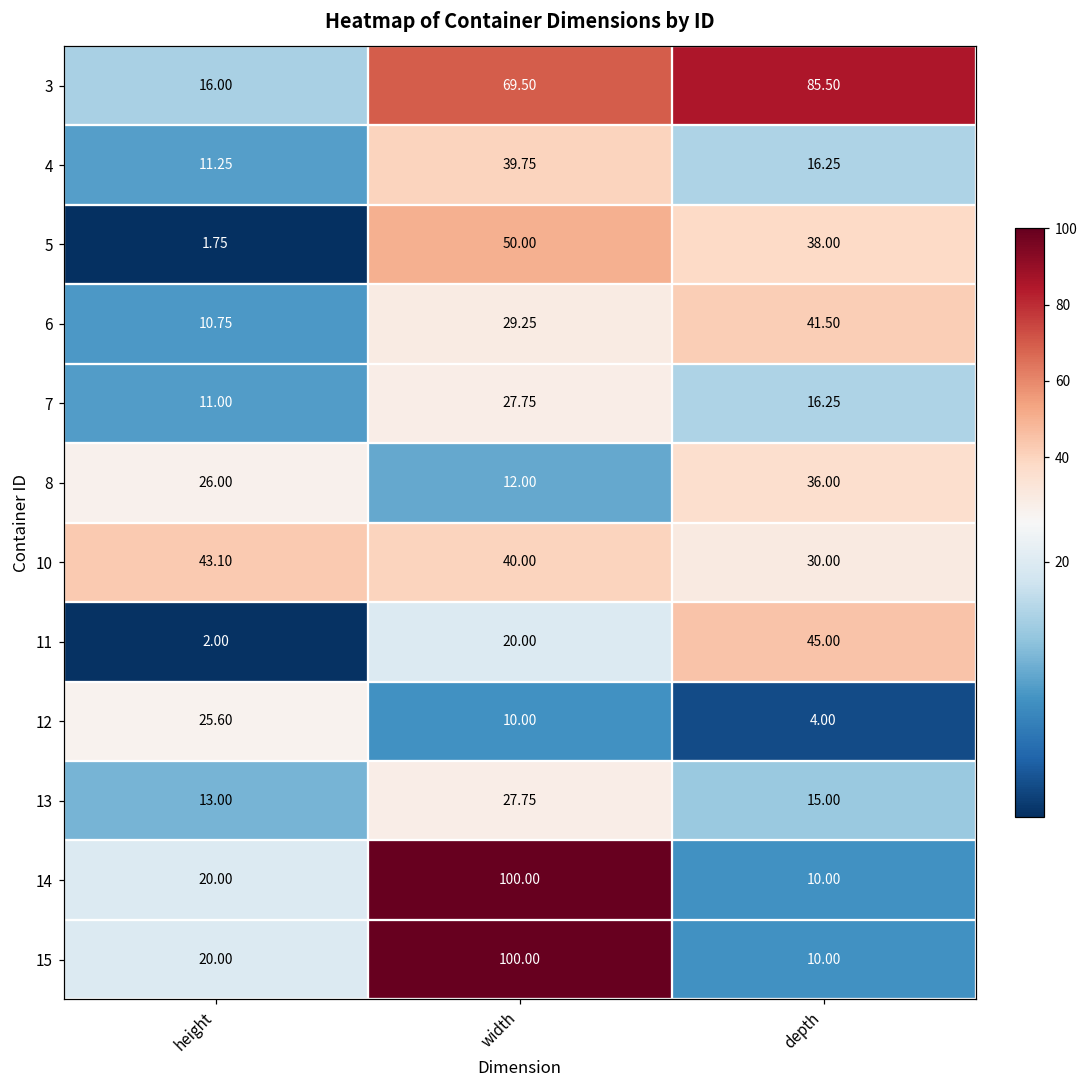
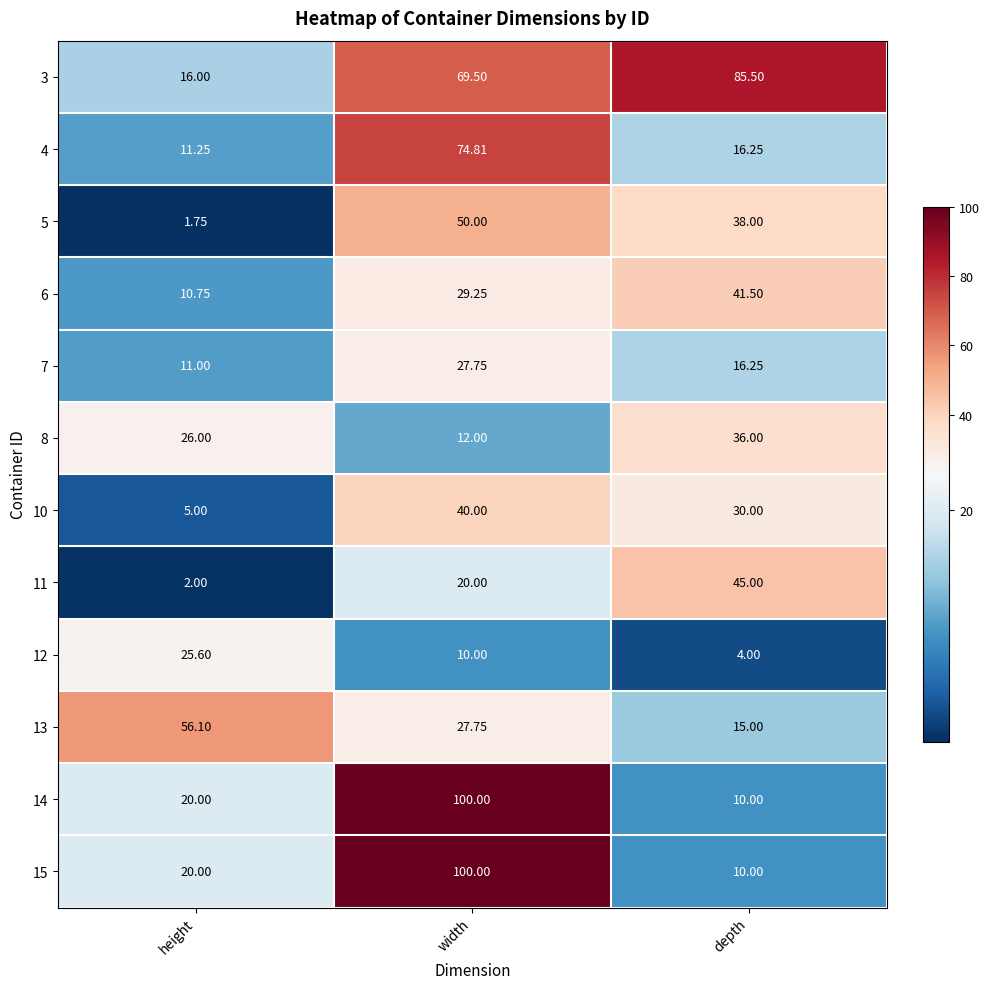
  {
    "3": {
      "height": 16.00,
      "width": 69.50,
      "depth": 85.50
    },
    "4": {
      "height": 11.25,
-     "width": 39.75,
+     "width": 74.81,
      "depth": 16.25
    },
    "5": {
      "height": 1.75,
      "width": 50.00,
      "depth": 38.00
    },
    "6": {
      "height": 10.75,
      "width": 29.25,
      "depth": 41.50
    },
    "7": {
      "height": 11.00,
      "width": 27.75,
      "depth": 16.25
    },
    "8": {
      "height": 26.00,
      "width": 12.00,
      "depth": 36.00
    },
    "10": {
-     "height": 43.10,
+     "height": 5.00,
      "width": 40.00,
      "depth": 30.00
    },
    "11": {
      "height": 2.00,
      "width": 20.00,
      "depth": 45.00
    },
    "12": {
      "height": 25.60,
      "width": 10.00,
      "depth": 4.00
    },
    "13": {
-     "height": 13.00,
+     "height": 56.10,
      "width": 27.75,
      "depth": 15.00
    },
    "14": {
      "height": 20.00,
      "width": 100.00,
      "depth": 10.00
    },
    "15": {
      "height": 20.00,
      "width": 100.00,
      "depth": 10.00
    }
  }
